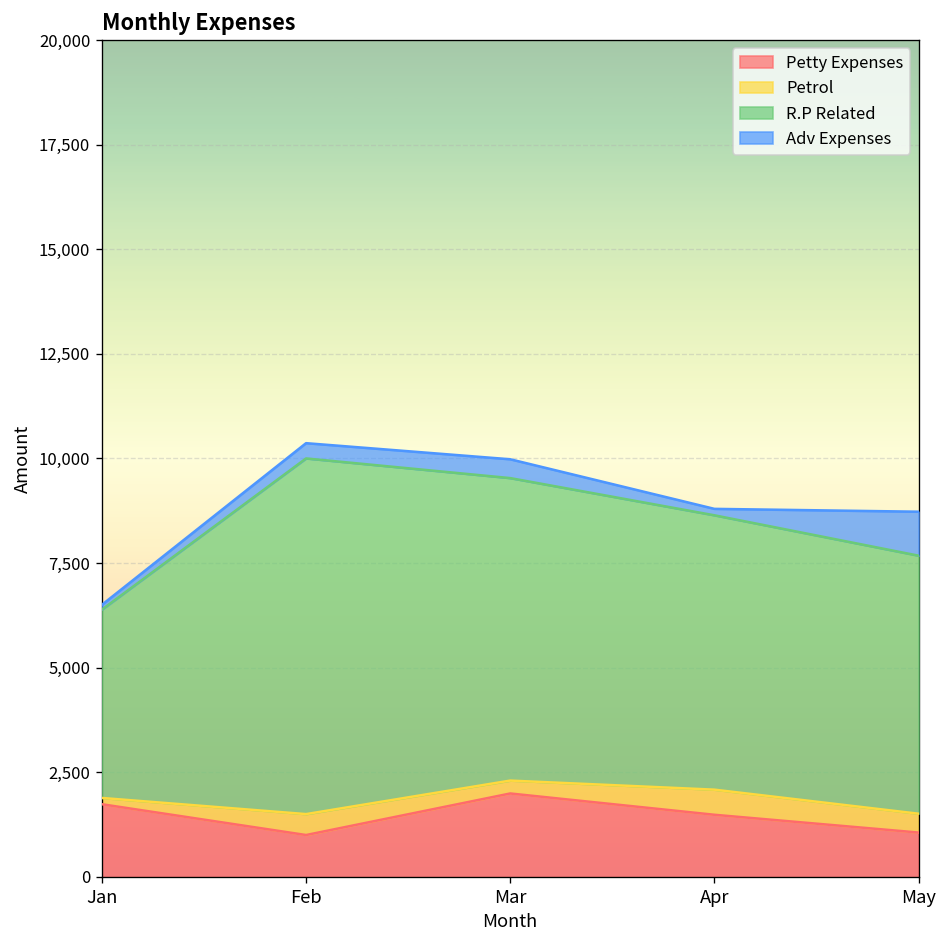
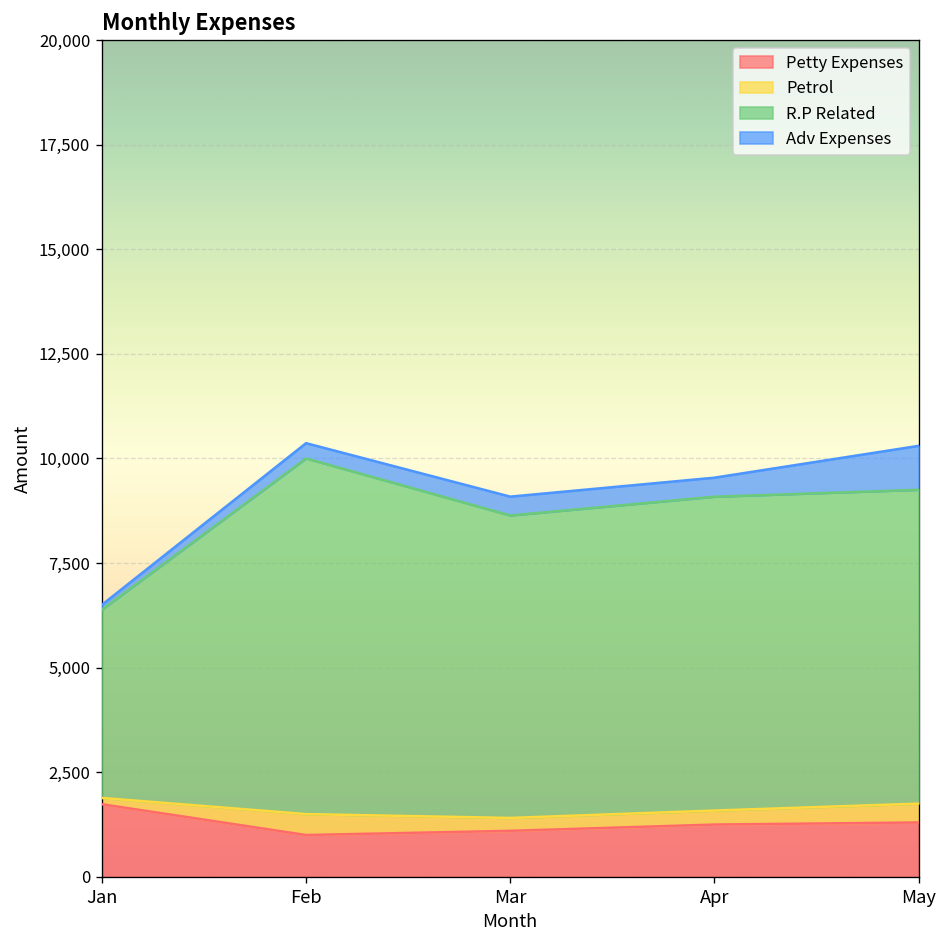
  {
    "Petty Expenses": {
      "Jan": "1,700",
      "Feb": "1,000",
-     "Mar": "2,000",
-     "Apr": "1,500",
-     "May": "1,100"
+     "Mar": "1,100",
+     "Apr": "1,300",
+     "May": "1,300"
    },
    "Petrol": {
      "Jan": "200",
      "Feb": "500",
      "Mar": "300",
-     "Apr": "600",
+     "Apr": "300",
      "May": "500"
    },
    "R.P Related": {
      "Jan": "4,500",
      "Feb": "8,500",
      "Mar": "7,200",
-     "Apr": "6,600",
-     "May": "6,200"
+     "Apr": "7,500",
+     "May": "7,500"
    },
    "Adv Expenses": {
      "Jan": "100",
      "Feb": "400",
      "Mar": "500",
-     "Apr": "200",
+     "Apr": "500",
      "May": "1,100"
    }
  }
